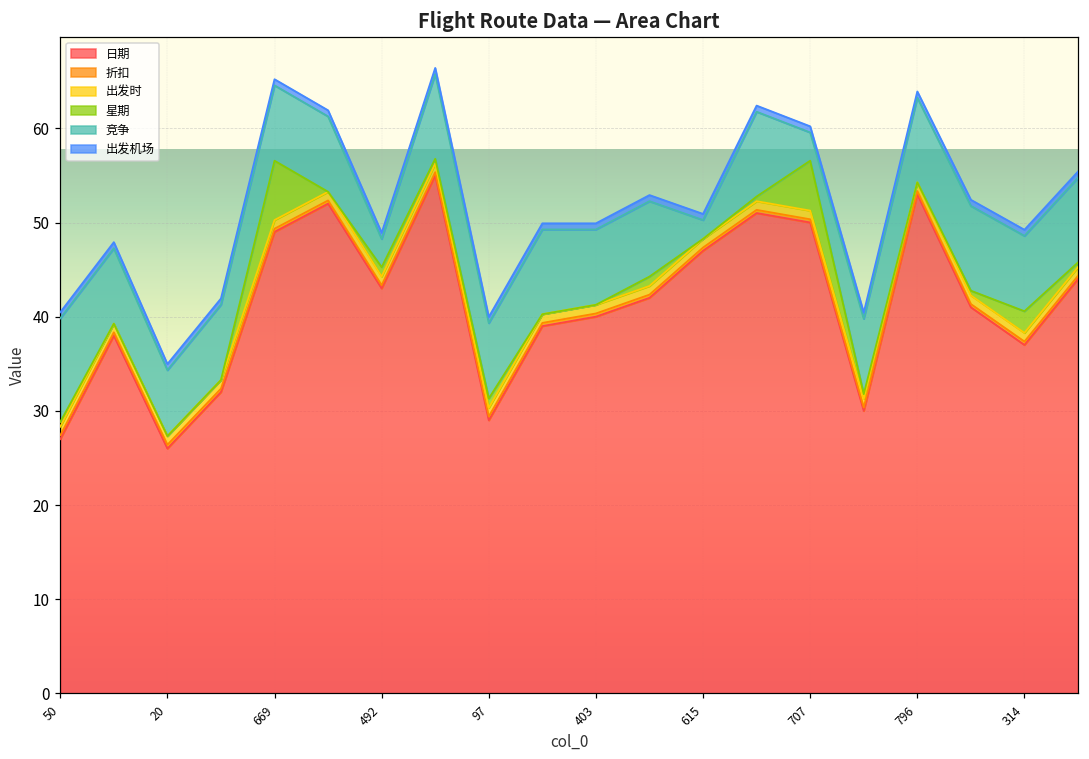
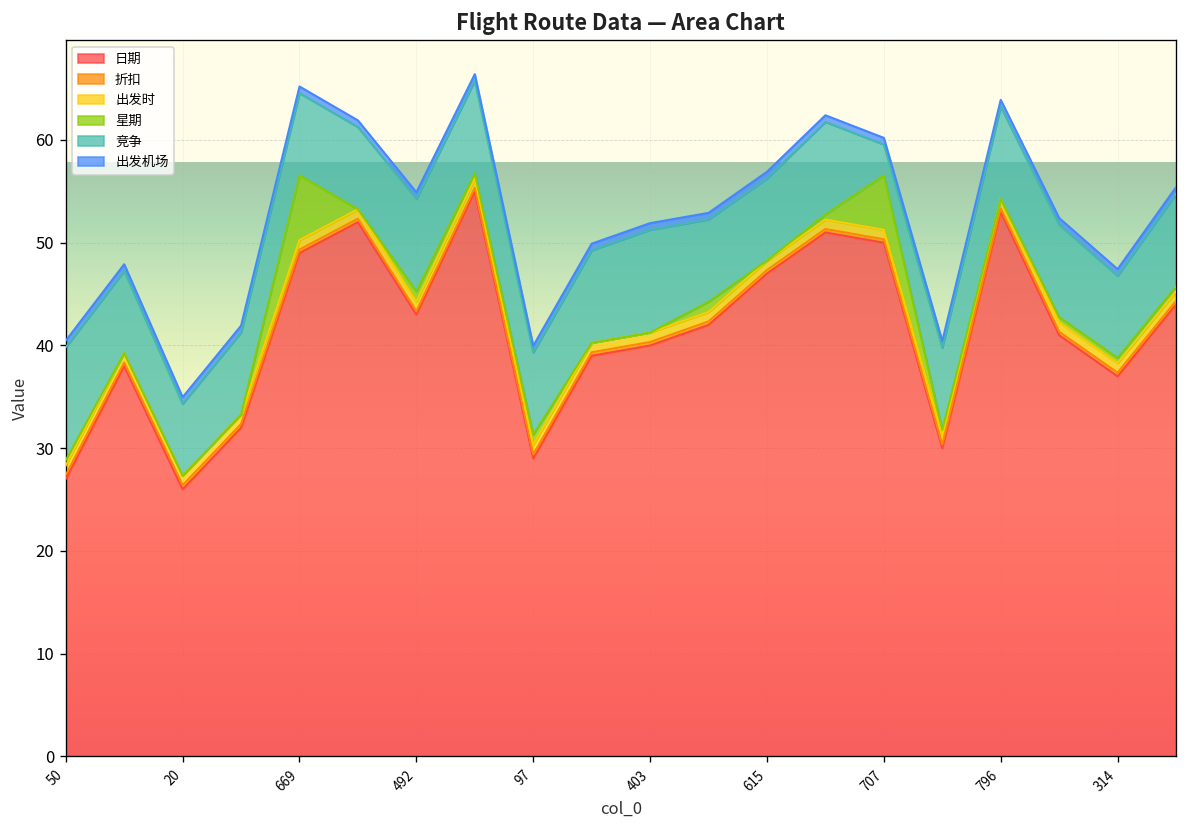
  {
    "日期": {
      "50": 27,
      "20": 26,
      "669": 49,
      "492": 43,
      "97": 29,
      "403": 40,
      "615": 47,
      "707": 50,
      "796": 53,
      "314": 37
    },
    "折扣": {
      "50": 0,
      "20": 0,
      "669": 0,
      "492": 0,
      "97": 0,
      "403": 0,
      "615": 0,
      "707": 0,
      "796": 0,
      "314": 0
    },
    "出发时": {
      "50": 1,
      "669": 1,
      "492": 1,
      "97": 1,
      "707": 1,
      "314": 1
    },
    "星期": {
      "50": 1,
      "669": 6,
      "492": 1,
      "97": 1,
      "707": 5,
-     "314": 2
+     "314": 1
    },
    "竞争": {
      "50": 11,
      "20": 7,
      "669": 8,
-     "492": 3,
+     "492": 9,
      "97": 8,
-     "403": 8,
-     "615": 2,
+     "403": 10,
+     "615": 8,
      "707": 3,
      "796": 9,
      "314": 8
    },
    "出发机场": {
      "50": 1,
      "20": 1,
      "669": 1,
      "492": 1,
      "97": 1,
      "403": 1,
      "615": 1,
      "707": 1,
      "796": 1,
      "314": 1
    }
  }
